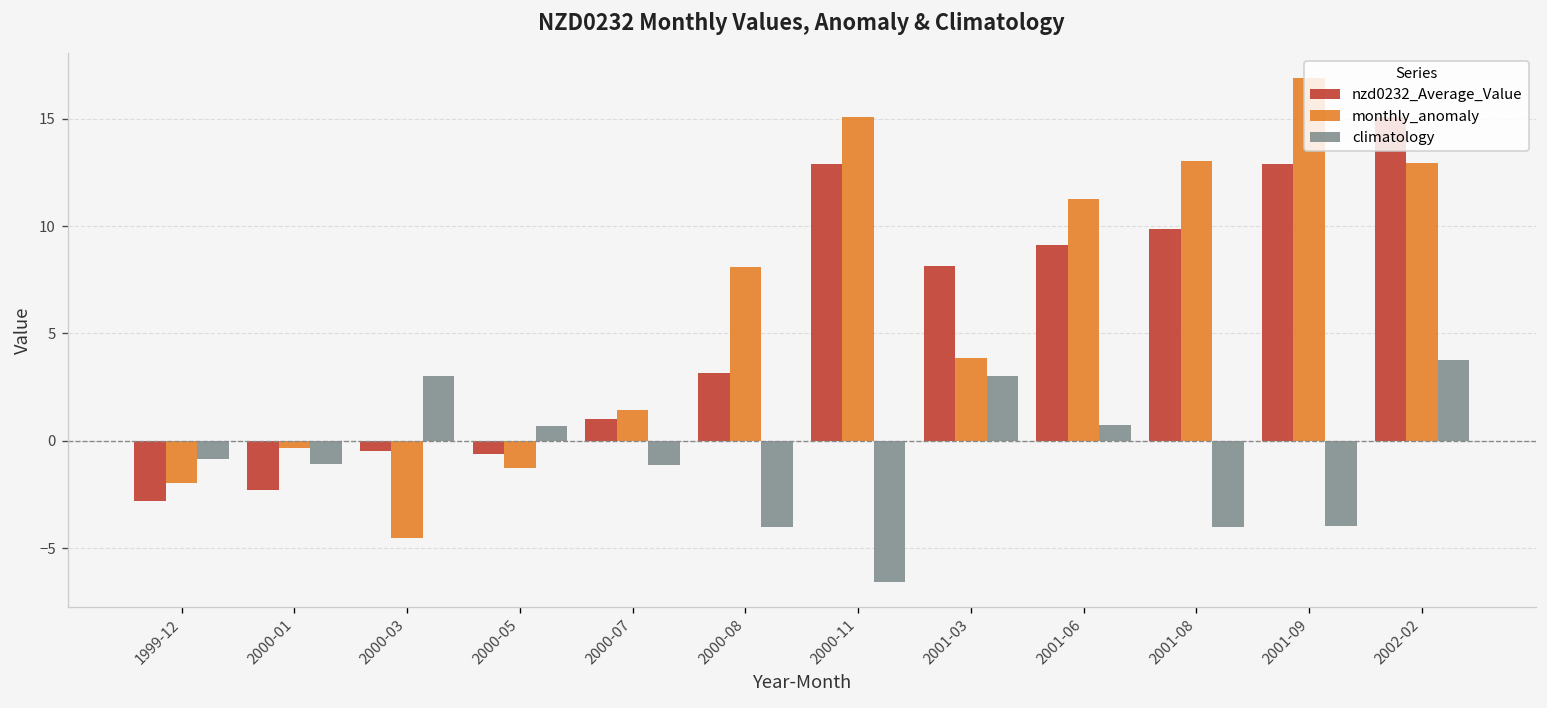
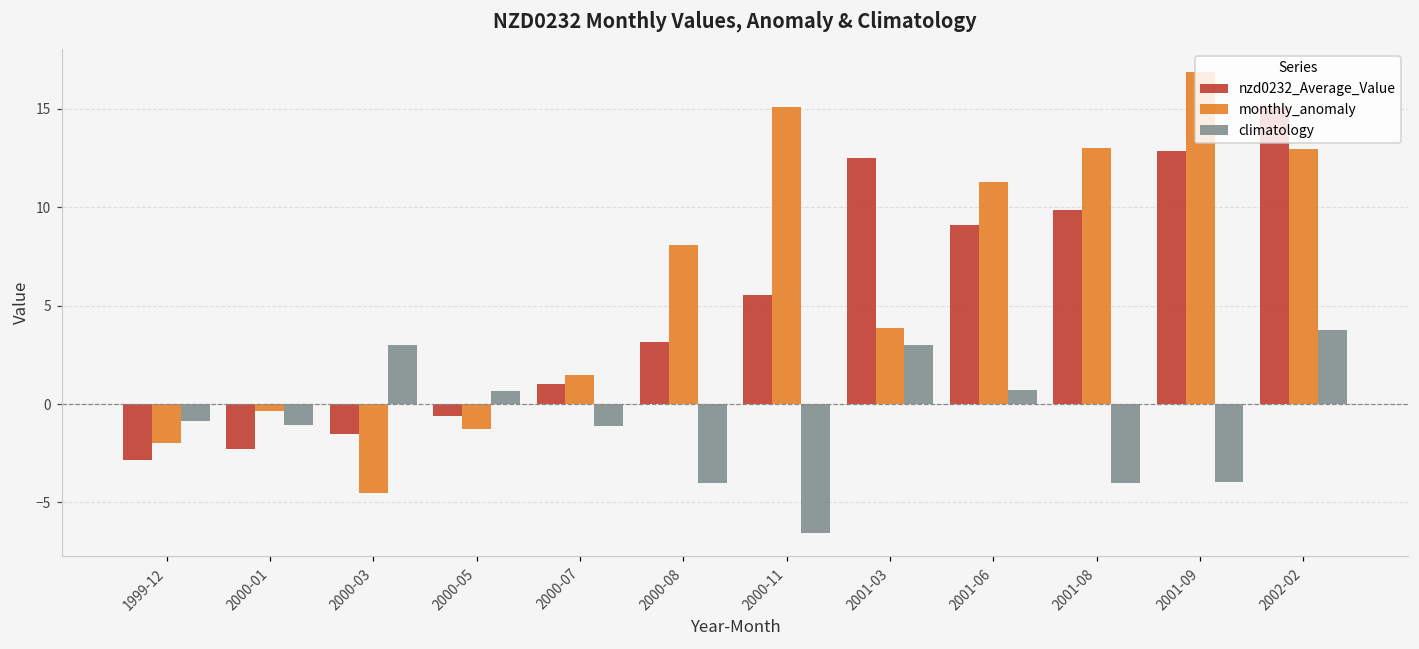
  {
    "nzd0232_Average_Value": {
      "1999-12": -2.8,
      "2000-01": -2.3,
-     "2000-03": -0.5,
+     "2000-03": -1.5,
      "2000-05": -0.6,
      "2000-07": 1.0,
      "2000-08": 3.2,
-     "2000-11": 12.9,
-     "2001-03": 8.2,
+     "2000-11": 5.6,
+     "2001-03": 12.5,
      "2001-06": 9.1,
      "2001-08": 9.9,
      "2001-09": 12.9
    },
    "monthly_anomaly": {
      "1999-12": -2.0,
      "2000-01": -0.4,
      "2000-03": -4.5,
      "2000-05": -1.3,
      "2000-07": 1.5,
      "2000-08": 8.1,
      "2000-11": 15.1,
      "2001-03": 3.9,
      "2001-06": 11.3,
      "2001-08": 13.0,
      "2002-02": 12.9
    },
    "climatology": {
      "1999-12": -0.9,
      "2000-01": -1.1,
      "2000-03": 3.0,
      "2000-05": 0.7,
      "2000-07": -1.1,
      "2000-08": -4.0,
      "2000-11": -6.6,
      "2001-03": 3.0,
      "2001-06": 0.7,
      "2001-08": -4.0,
      "2001-09": -4.0,
      "2002-02": 3.8
    }
  }
